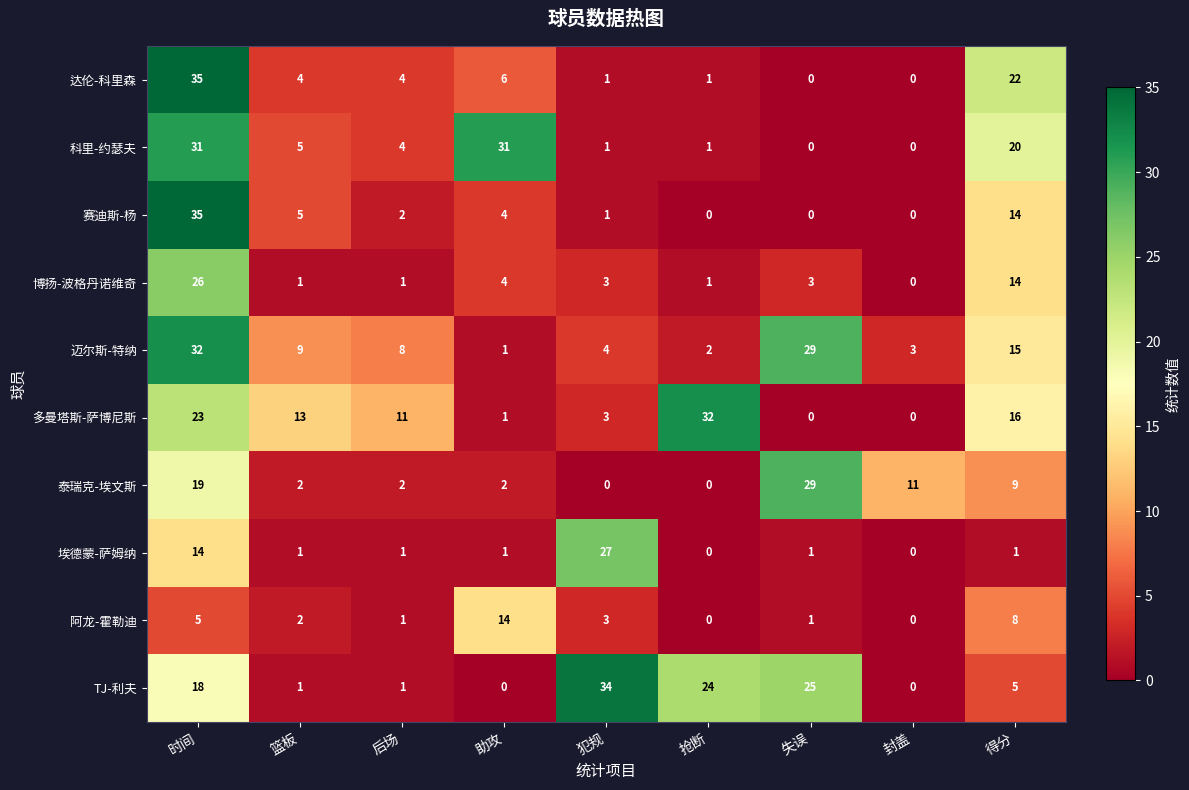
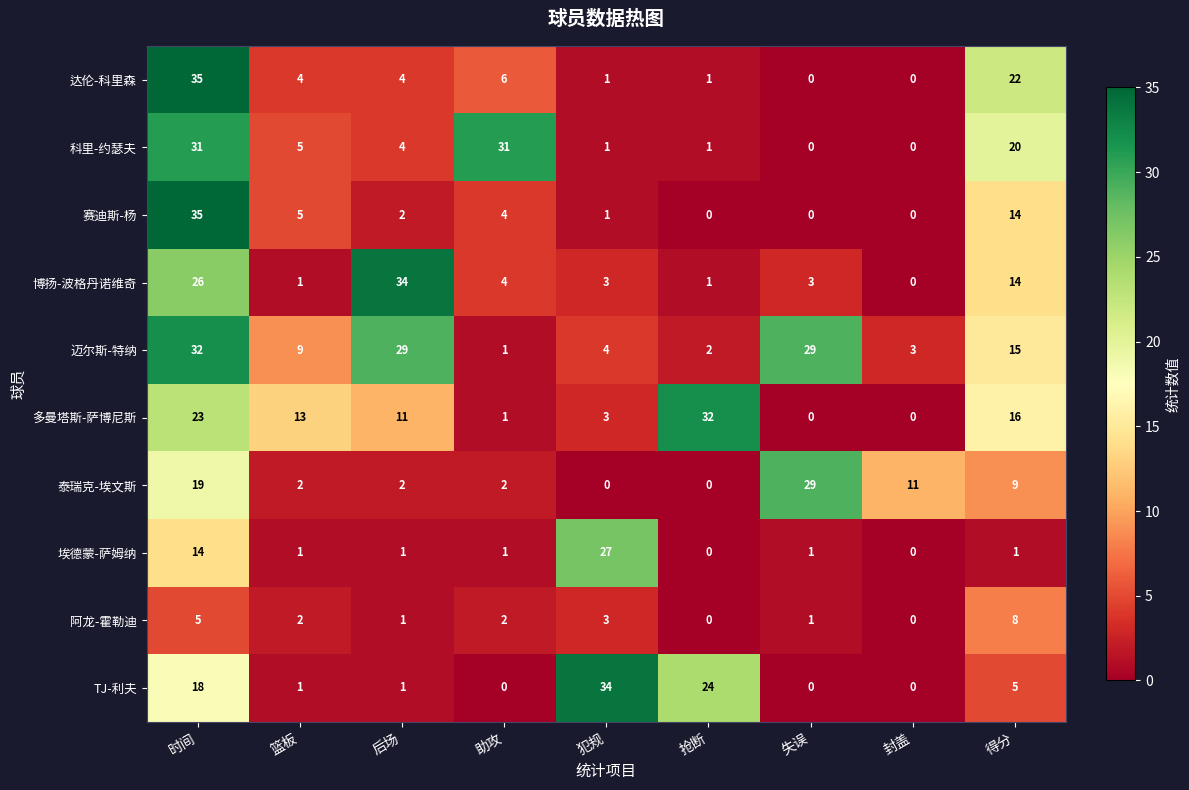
  {
    "达伦-科里森": {
      "时间": 35,
      "篮板": 4,
      "后场": 4,
      "助攻": 6,
      "犯规": 1,
      "抢断": 1,
      "失误": 0,
      "封盖": 0,
      "得分": 22
    },
    "科里-约瑟夫": {
      "时间": 31,
      "篮板": 5,
      "后场": 4,
      "助攻": 31,
      "犯规": 1,
      "抢断": 1,
      "失误": 0,
      "封盖": 0,
      "得分": 20
    },
    "赛迪斯-杨": {
      "时间": 35,
      "篮板": 5,
      "后场": 2,
      "助攻": 4,
      "犯规": 1,
      "抢断": 0,
      "失误": 0,
      "封盖": 0,
      "得分": 14
    },
    "博扬-波格丹诺维奇": {
      "时间": 26,
      "篮板": 1,
-     "后场": 1,
+     "后场": 34,
      "助攻": 4,
      "犯规": 3,
      "抢断": 1,
      "失误": 3,
      "封盖": 0,
      "得分": 14
    },
    "迈尔斯-特纳": {
      "时间": 32,
      "篮板": 9,
-     "后场": 8,
+     "后场": 29,
      "助攻": 1,
      "犯规": 4,
      "抢断": 2,
      "失误": 29,
      "封盖": 3,
      "得分": 15
    },
    "多曼塔斯-萨博尼斯": {
      "时间": 23,
      "篮板": 13,
      "后场": 11,
      "助攻": 1,
      "犯规": 3,
      "抢断": 32,
      "失误": 0,
      "封盖": 0,
      "得分": 16
    },
    "泰瑞克-埃文斯": {
      "时间": 19,
      "篮板": 2,
      "后场": 2,
      "助攻": 2,
      "犯规": 0,
      "抢断": 0,
      "失误": 29,
      "封盖": 11,
      "得分": 9
    },
    "埃德蒙-萨姆纳": {
      "时间": 14,
      "篮板": 1,
      "后场": 1,
      "助攻": 1,
      "犯规": 27,
      "抢断": 0,
      "失误": 1,
      "封盖": 0,
      "得分": 1
    },
    "阿龙-霍勒迪": {
      "时间": 5,
      "篮板": 2,
      "后场": 1,
-     "助攻": 14,
+     "助攻": 2,
      "犯规": 3,
      "抢断": 0,
      "失误": 1,
      "封盖": 0,
      "得分": 8
    },
    "TJ-利夫": {
      "时间": 18,
      "篮板": 1,
      "后场": 1,
      "助攻": 0,
      "犯规": 34,
      "抢断": 24,
-     "失误": 25,
+     "失误": 0,
      "封盖": 0,
      "得分": 5
    }
  }
